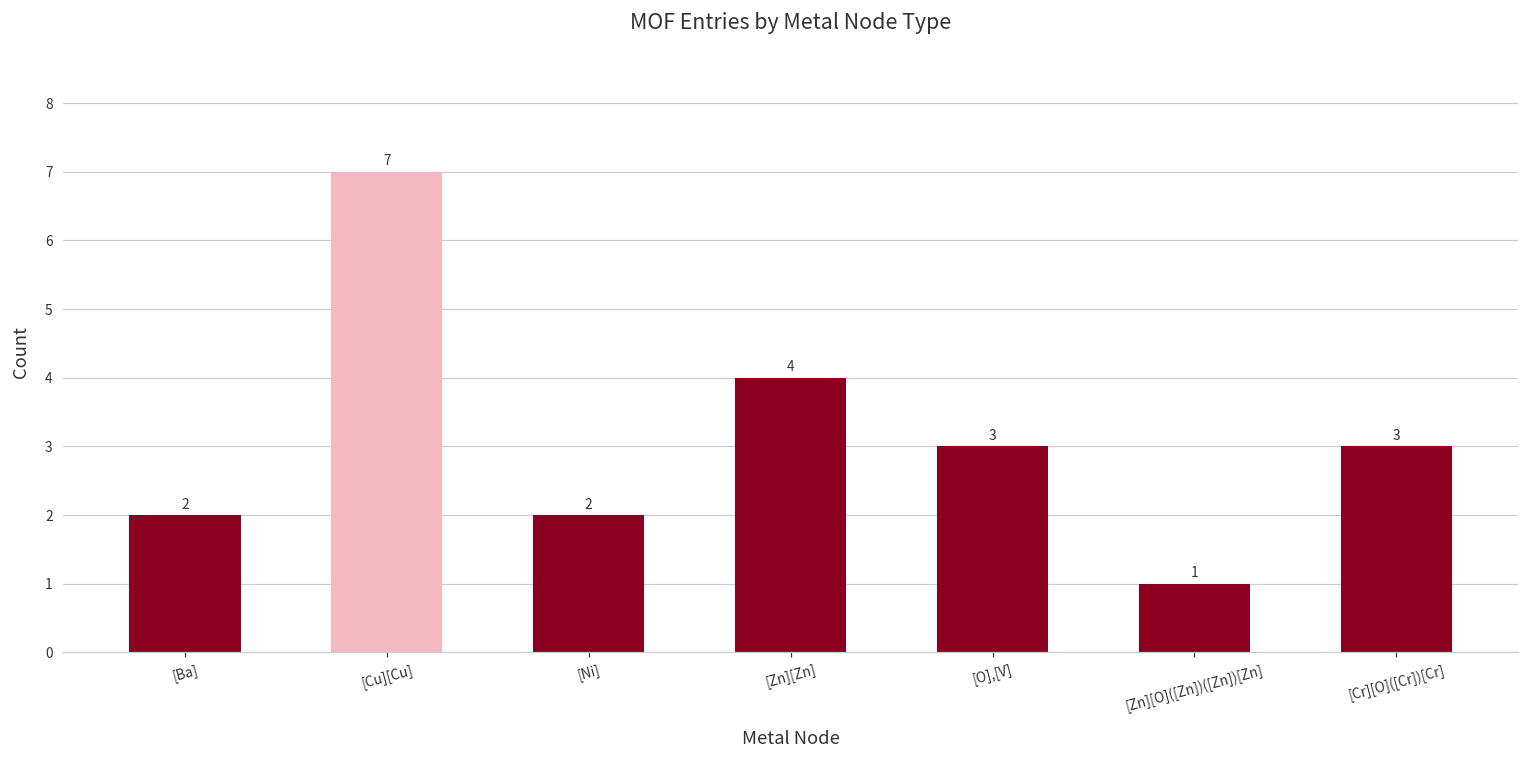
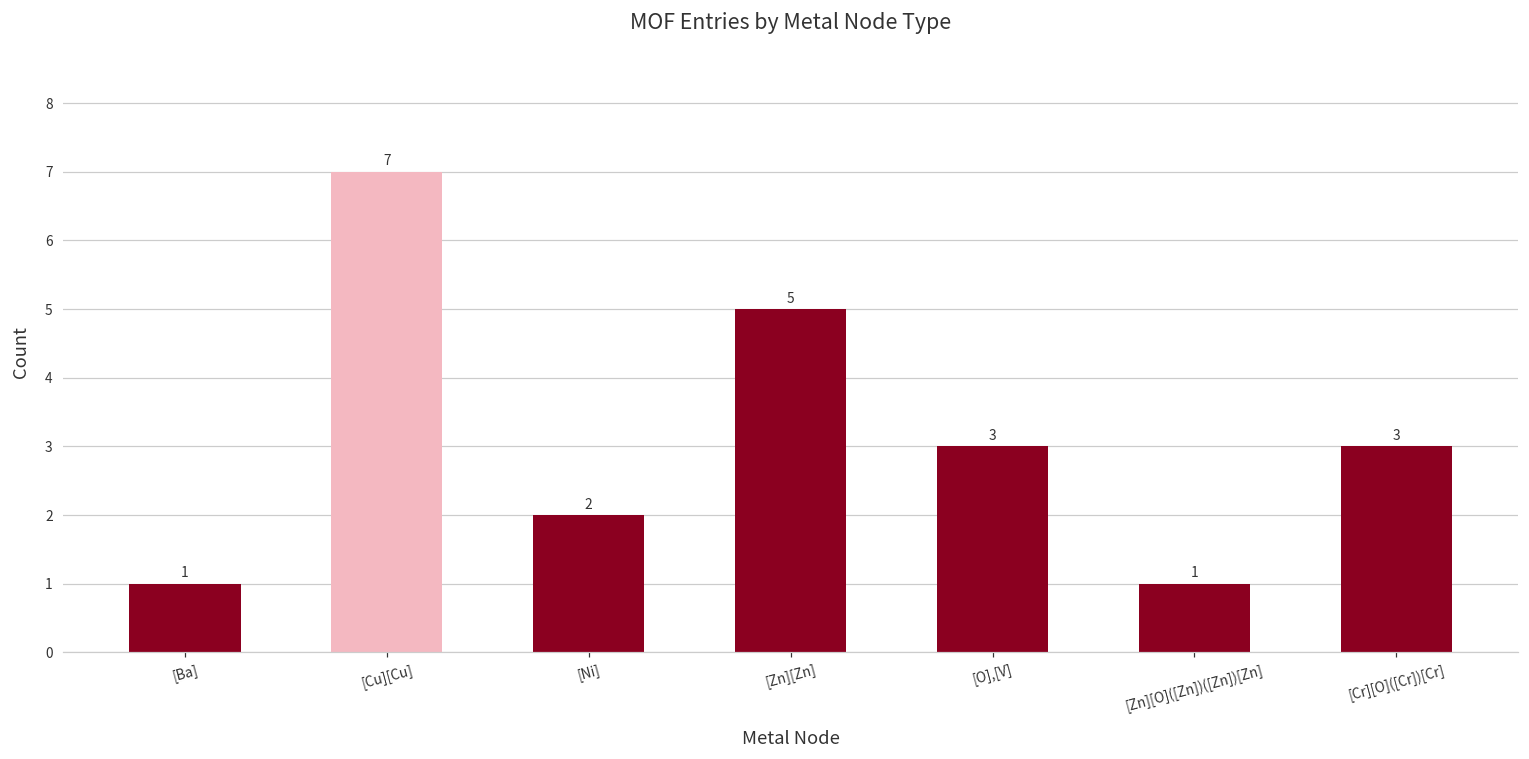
  {
-   "[Ba]": 2,
+   "[Ba]": 1,
    "[Cu][Cu]": 7,
    "[Ni]": 2,
-   "[Zn][Zn]": 4,
+   "[Zn][Zn]": 5,
    "[O],[V]": 3,
    "[Zn][O]([Zn])([Zn])[Zn]": 1,
    "[Cr][O]([Cr])[Cr]": 3
  }
